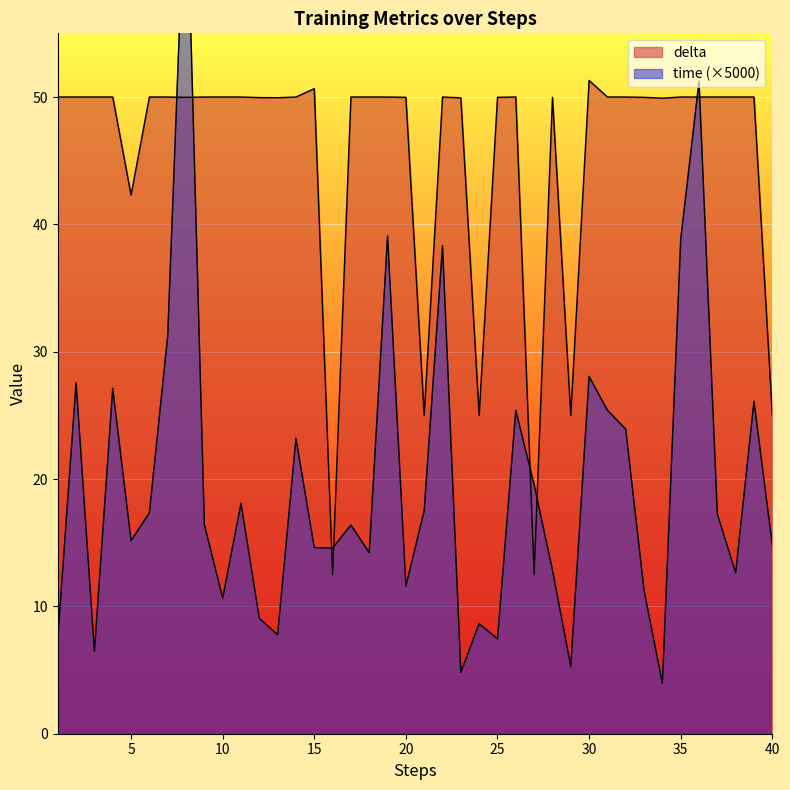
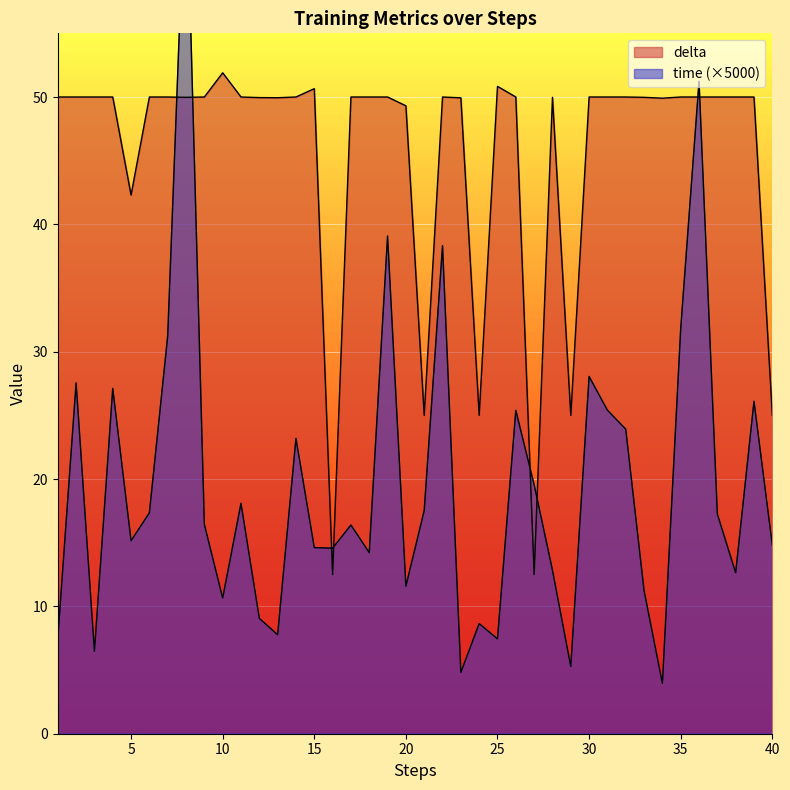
  {
    "delta": {
      "5": 42.3,
-     "10": 50.0,
+     "10": 51.9,
      "15": 50.7,
-     "20": 50.0,
-     "25": 50.0,
-     "30": 51.3,
+     "20": 49.3,
+     "25": 50.8,
+     "30": 50.0,
      "35": 50.0,
      "40": 25.0
    },
    "time (×5000)": {
      "5": 15.2,
      "10": 10.7,
      "15": 14.6,
      "20": 11.6,
      "25": 7.5,
      "30": 28.1,
-     "35": 38.8,
+     "35": 31.8,
      "40": 14.8
    }
  }
